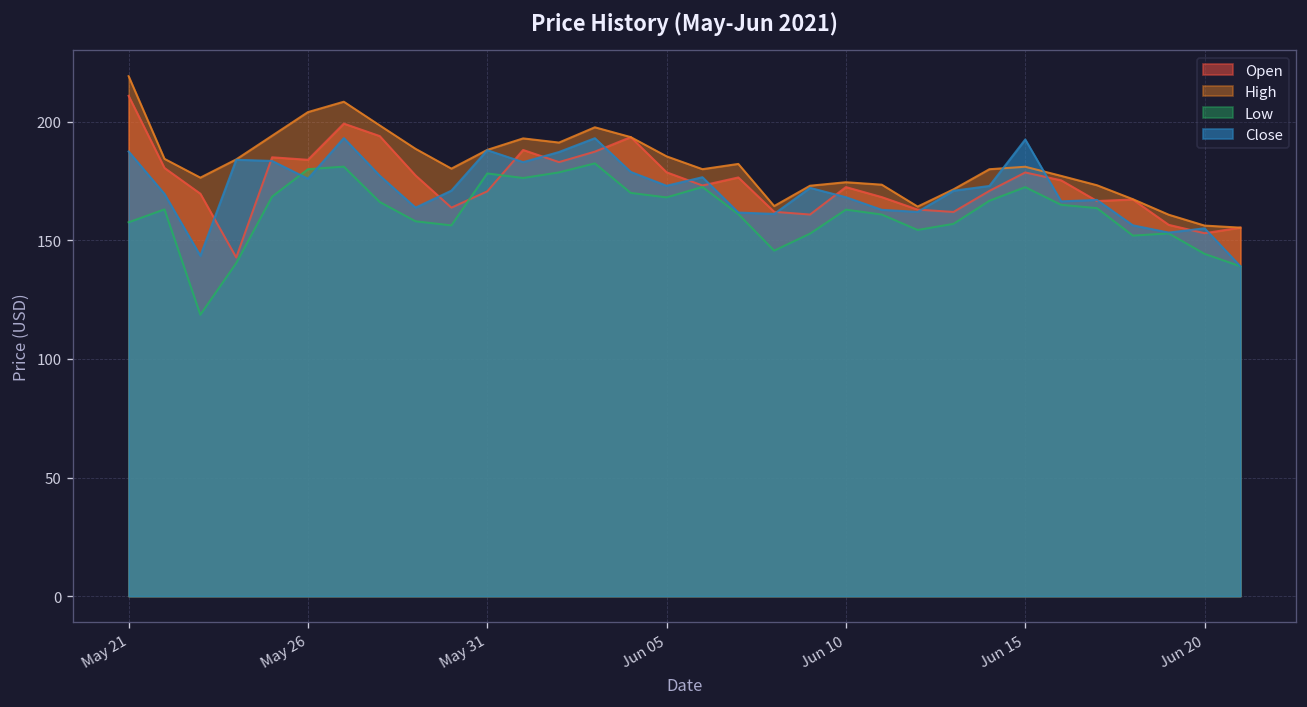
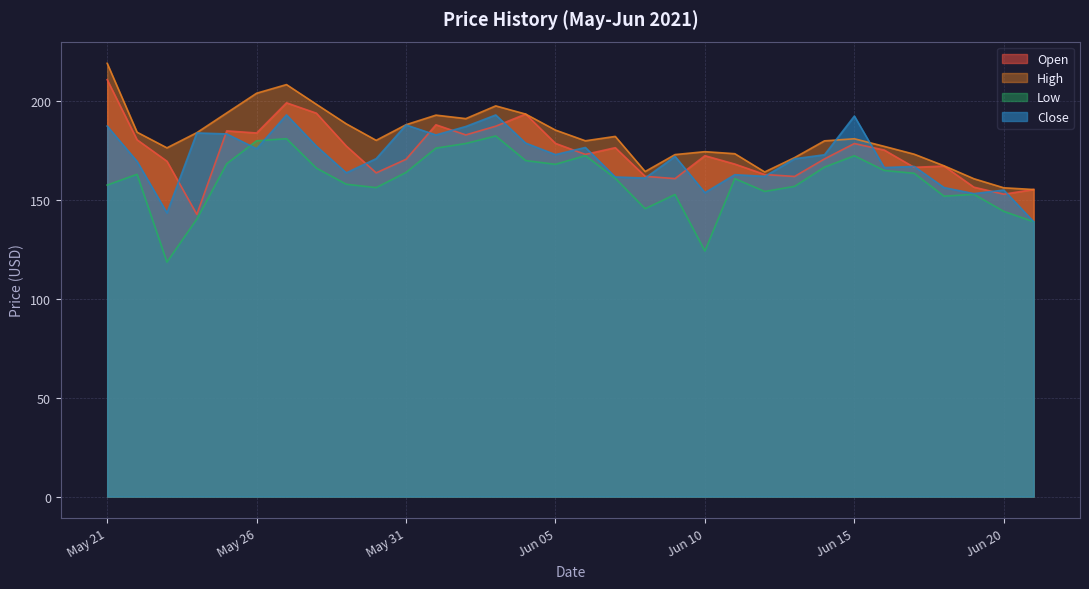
  {
    "Low": {
      "May 21": 158,
      "May 26": 180,
-     "May 31": 178,
+     "May 31": 164,
      "Jun 05": 168,
-     "Jun 10": 163,
+     "Jun 10": 124,
      "Jun 15": 172,
      "Jun 20": 144
    },
    "Close": {
      "May 21": 187,
      "May 26": 176,
      "Jun 05": 173,
-     "Jun 10": 168,
+     "Jun 10": 154,
      "Jun 15": 193
    }
  }
